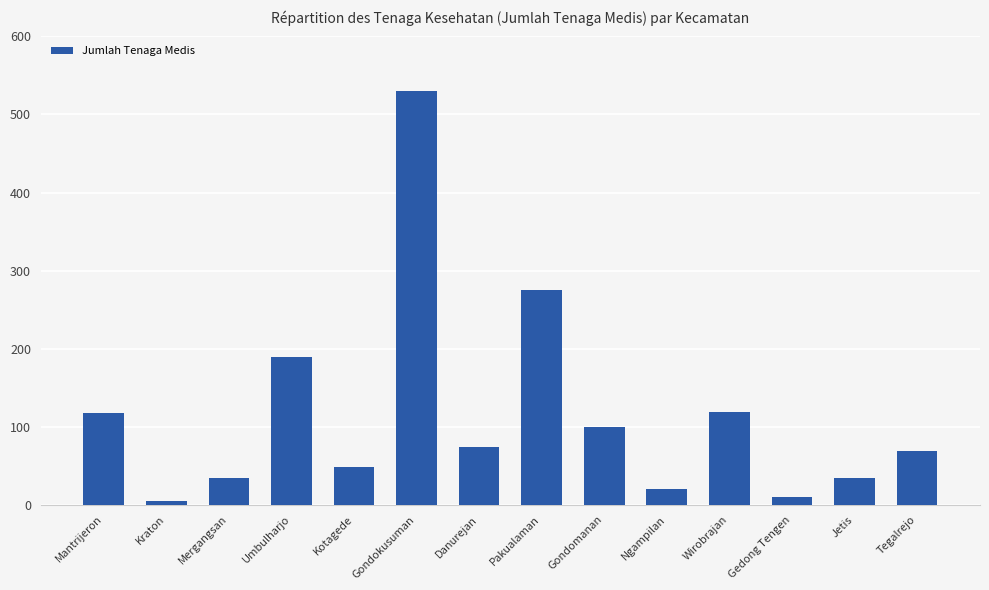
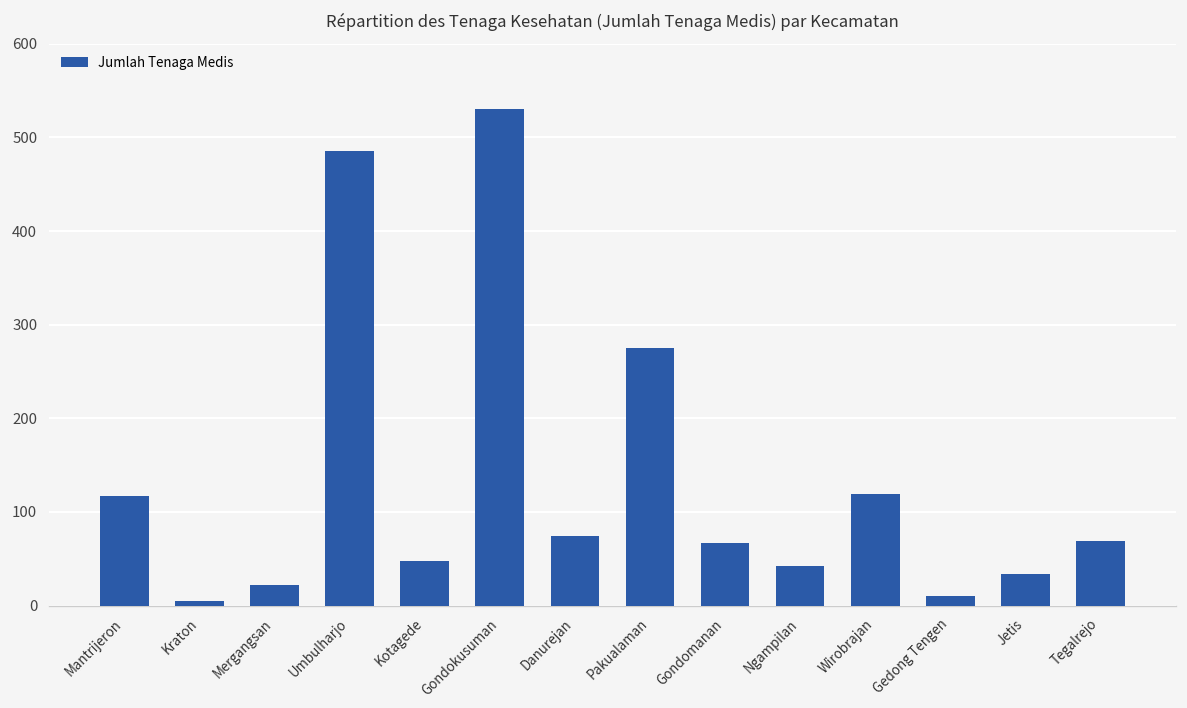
  {
    "Mantrijeron": 120,
    "Kraton": 10,
-   "Mergangsan": 30,
-   "Umbulharjo": 190,
+   "Mergangsan": 20,
+   "Umbulharjo": 490,
    "Kotagede": 50,
    "Gondokusuman": 530,
    "Danurejan": 70,
    "Pakualaman": 280,
-   "Gondomanan": 100,
-   "Ngampilan": 20,
+   "Gondomanan": 70,
+   "Ngampilan": 40,
    "Wirobrajan": 120,
    "Gedong Tengen": 10,
    "Jetis": 30,
    "Tegalrejo": 70
  }
